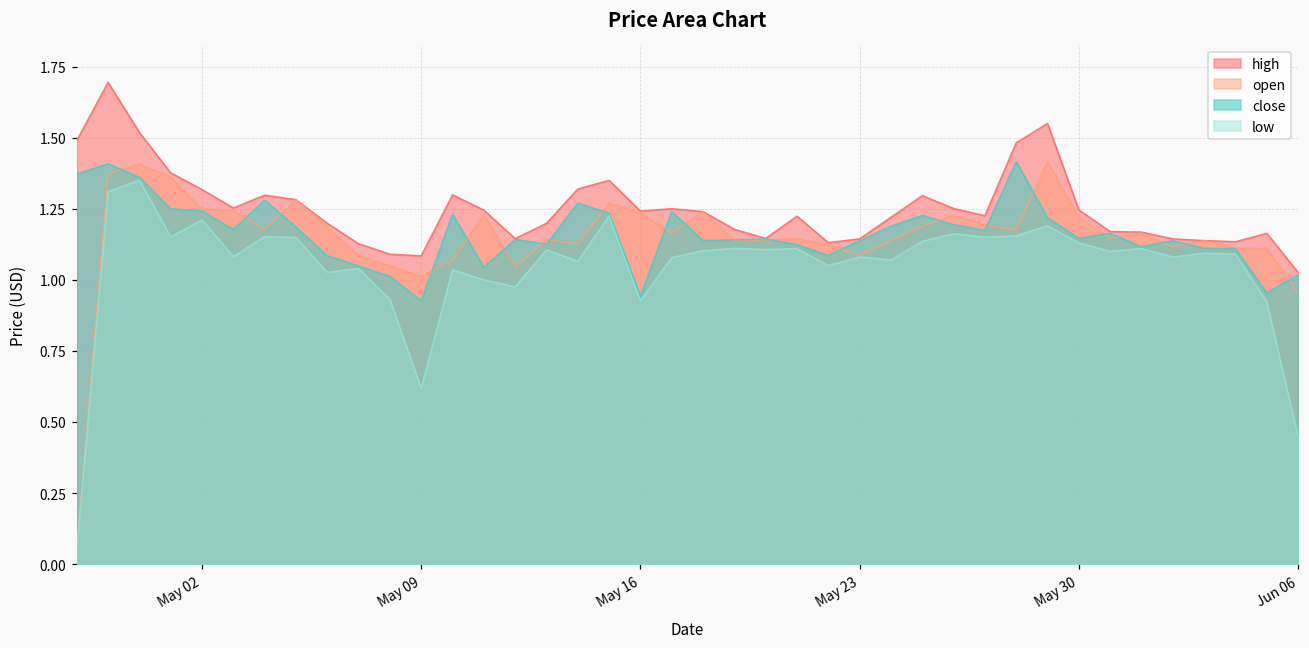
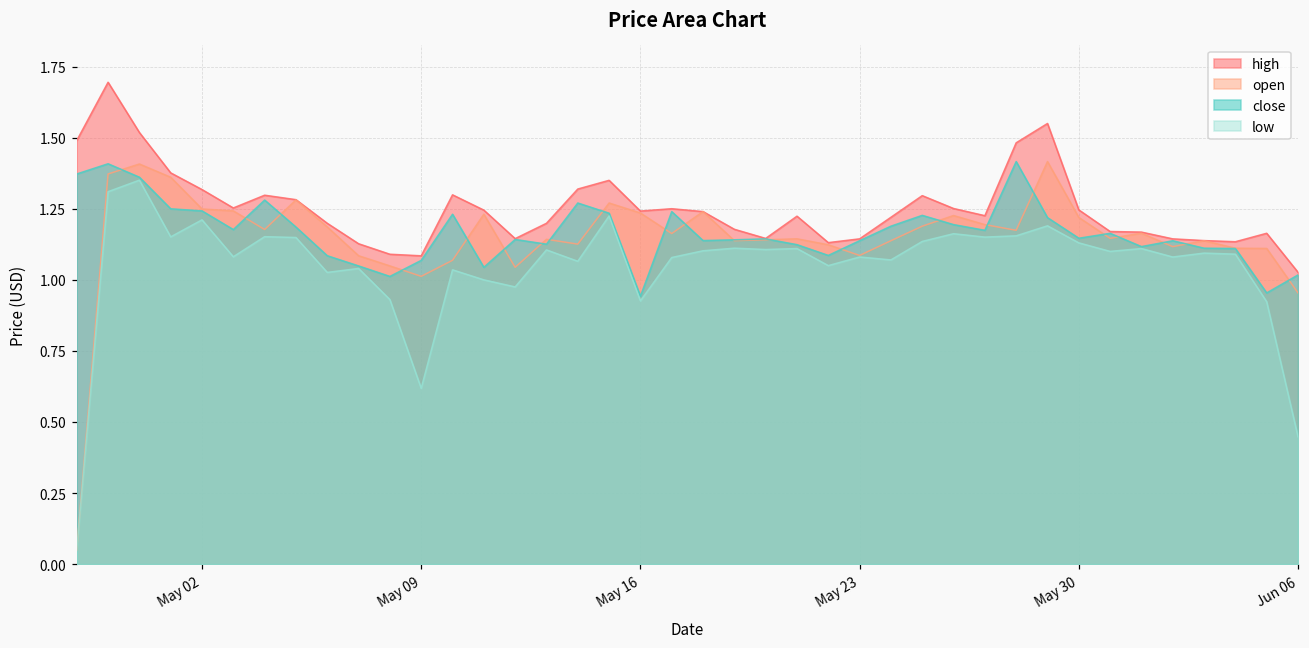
  {
    "close": {
-     "May 09": 0.93,
+     "May 09": 1.07,
      "May 16": 0.94,
      "May 30": 1.15
    },
    "low": {
      "May 02": 1.21,
      "May 09": 0.62,
      "May 16": 0.93,
      "May 30": 1.13,
      "Jun 06": 0.45
    }
  }
